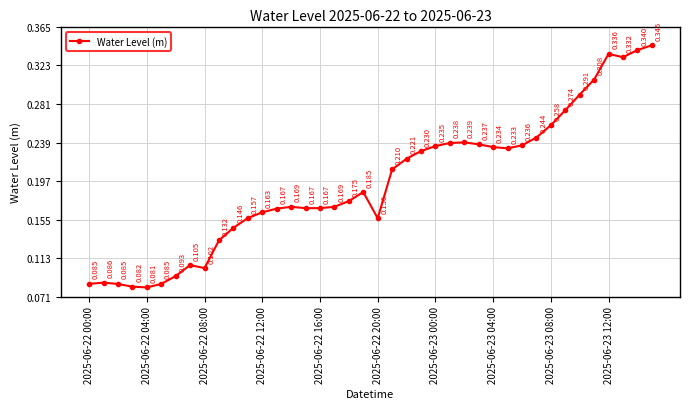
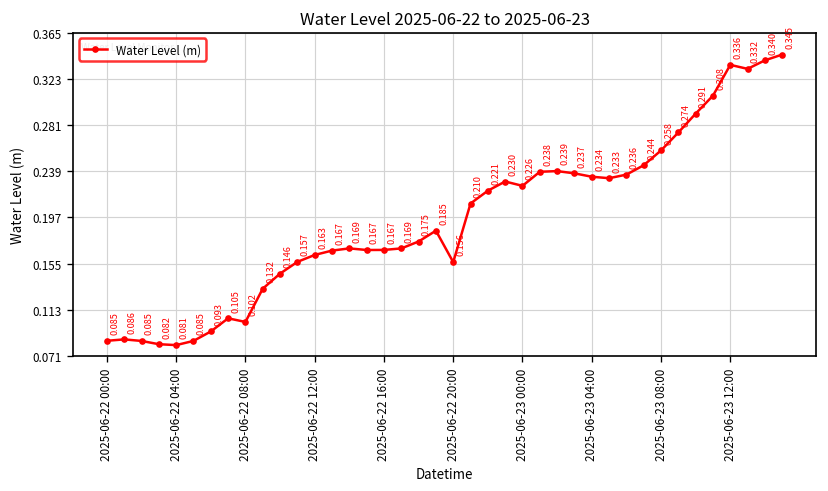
  {
    "2025-06-22 00:00": 0.085,
    "2025-06-22 04:00": 0.081,
    "2025-06-22 08:00": 0.102,
    "2025-06-22 12:00": 0.163,
    "2025-06-22 16:00": 0.167,
    "2025-06-22 20:00": 0.156,
-   "2025-06-23 00:00": 0.235,
+   "2025-06-23 00:00": 0.226,
    "2025-06-23 04:00": 0.234,
    "2025-06-23 08:00": 0.258,
    "2025-06-23 12:00": 0.336
  }
